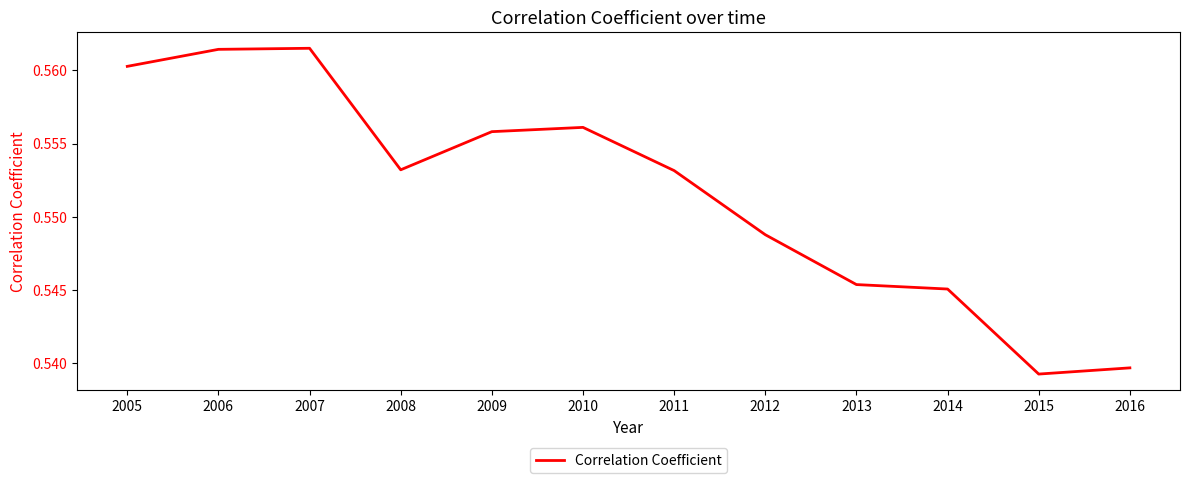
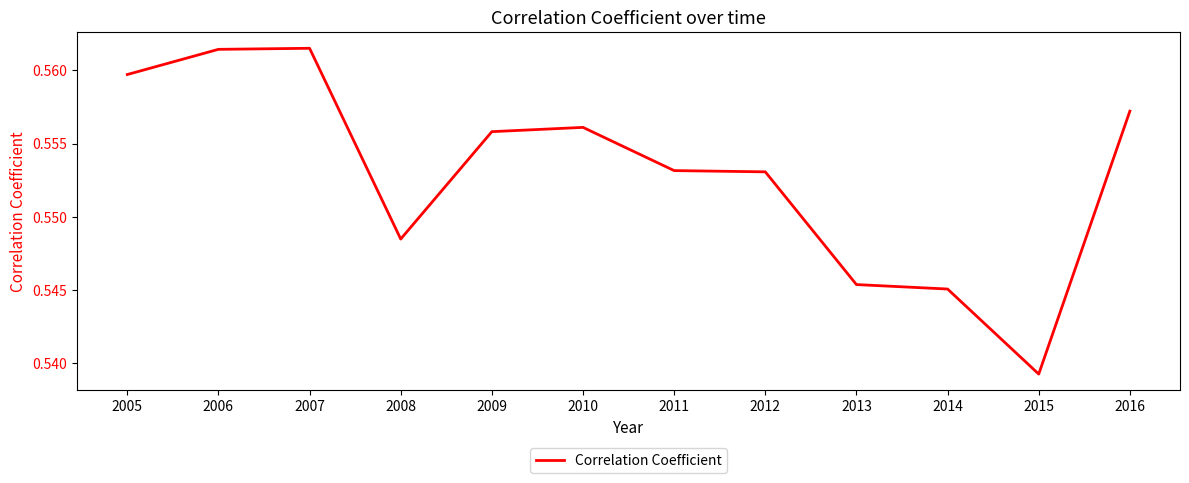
  {
-   "2005": 0.5603,
+   "2005": 0.5597,
    "2006": 0.5614,
    "2007": 0.5615,
-   "2008": 0.5532,
+   "2008": 0.5485,
    "2009": 0.5558,
    "2010": 0.5561,
    "2011": 0.5532,
-   "2012": 0.5488,
+   "2012": 0.5531,
    "2013": 0.5454,
    "2014": 0.5451,
    "2015": 0.5393,
-   "2016": 0.5397
+   "2016": 0.5572
  }
